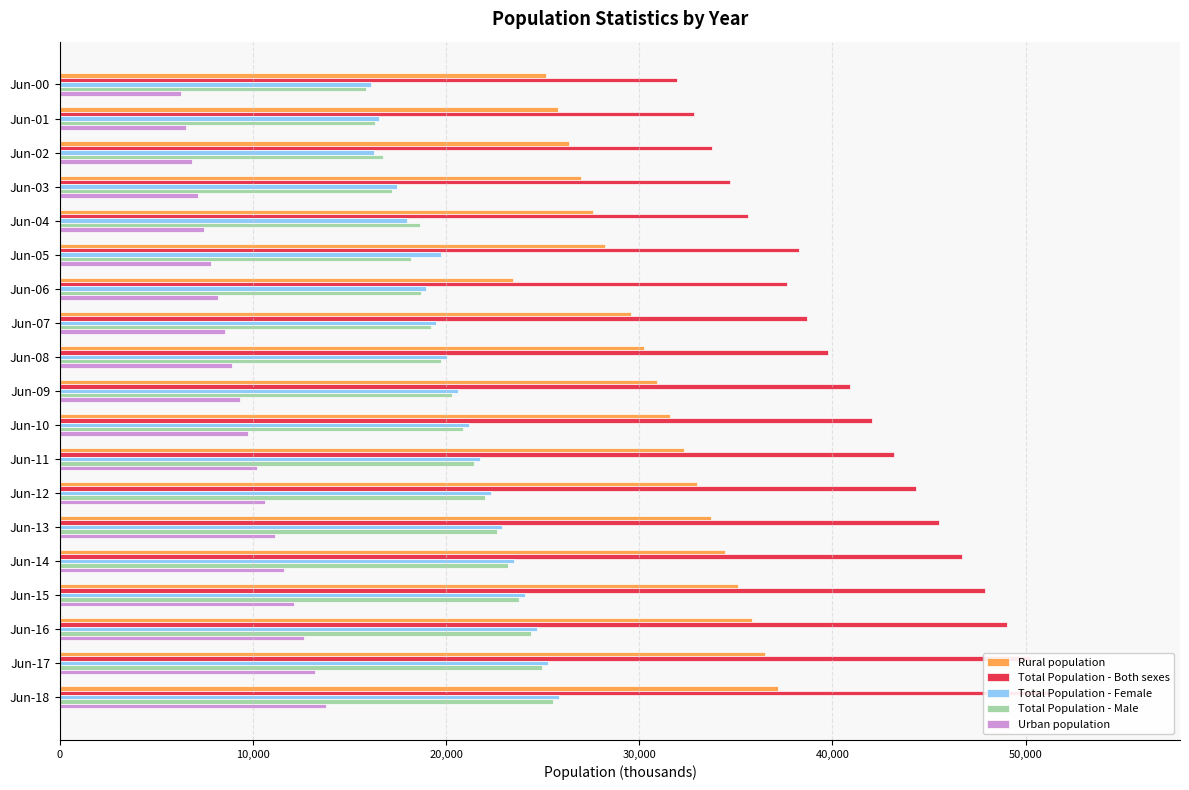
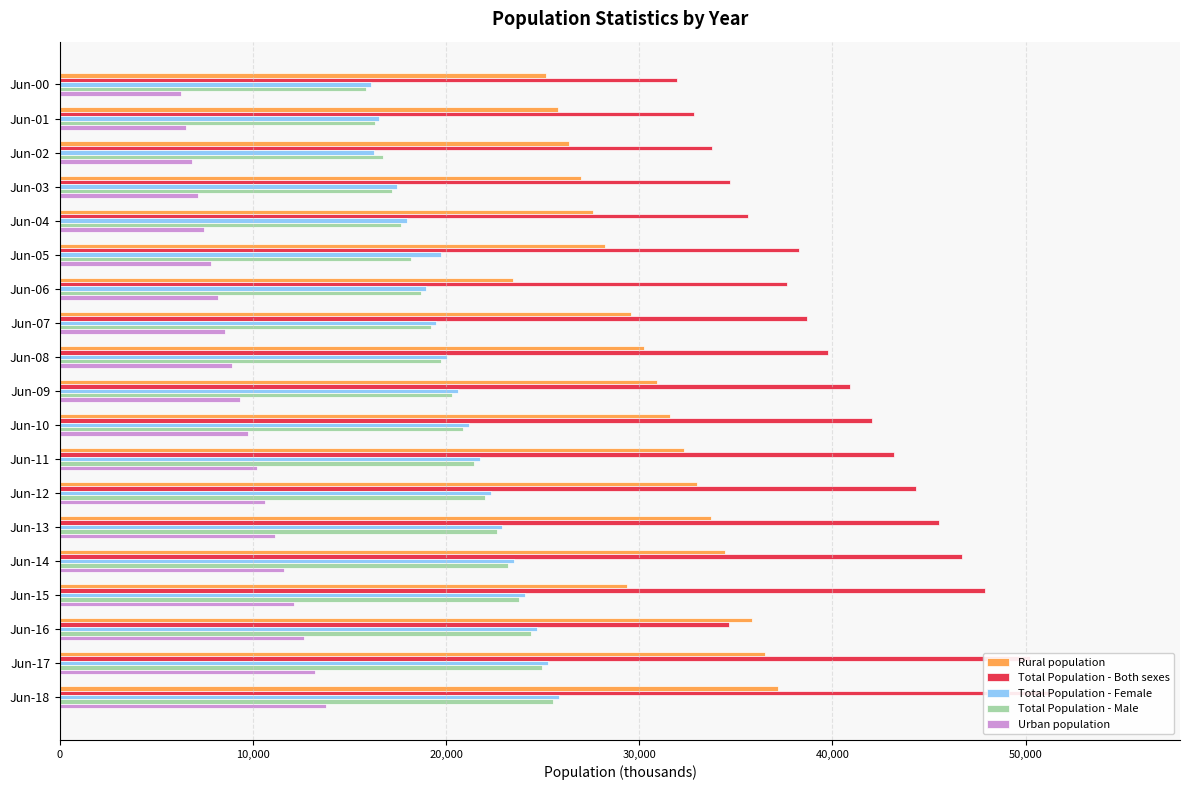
  {
    "Rural population": {
      "Jun-00": "25,200",
      "Jun-01": "25,800",
      "Jun-02": "26,400",
      "Jun-03": "27,000",
      "Jun-04": "27,600",
      "Jun-05": "28,200",
      "Jun-06": "23,400",
      "Jun-07": "29,500",
      "Jun-08": "30,200",
      "Jun-09": "30,900",
      "Jun-10": "31,600",
      "Jun-11": "32,300",
      "Jun-12": "33,000",
      "Jun-13": "33,700",
      "Jun-14": "34,400",
-     "Jun-15": "35,100",
+     "Jun-15": "29,400",
      "Jun-16": "35,800",
      "Jun-17": "36,500",
      "Jun-18": "37,200"
    },
    "Total Population - Both sexes": {
      "Jun-00": "32,000",
      "Jun-01": "32,800",
      "Jun-02": "33,800",
      "Jun-03": "34,700",
      "Jun-04": "35,600",
      "Jun-05": "38,300",
      "Jun-06": "37,600",
      "Jun-07": "38,700",
      "Jun-08": "39,800",
      "Jun-09": "40,900",
      "Jun-10": "42,000",
      "Jun-11": "43,200",
      "Jun-12": "44,300",
      "Jun-13": "45,500",
      "Jun-14": "46,700",
      "Jun-15": "47,900",
-     "Jun-16": "49,100"
+     "Jun-16": "34,700"
    },
    "Total Population - Female": {
      "Jun-00": "16,100",
      "Jun-01": "16,500",
      "Jun-02": "16,300",
      "Jun-03": "17,500",
      "Jun-04": "18,000",
      "Jun-05": "19,700",
      "Jun-06": "19,000",
      "Jun-07": "19,500",
      "Jun-08": "20,000",
      "Jun-09": "20,600",
      "Jun-10": "21,200",
      "Jun-11": "21,700",
      "Jun-12": "22,300",
      "Jun-13": "22,900",
      "Jun-14": "23,500",
      "Jun-15": "24,100",
      "Jun-16": "24,700",
      "Jun-17": "25,300",
      "Jun-18": "25,900"
    },
    "Total Population - Male": {
      "Jun-00": "15,900",
      "Jun-01": "16,300",
      "Jun-02": "16,700",
      "Jun-03": "17,200",
-     "Jun-04": "18,600",
+     "Jun-04": "17,700",
      "Jun-05": "18,200",
      "Jun-06": "18,700",
      "Jun-07": "19,200",
      "Jun-08": "19,800",
      "Jun-09": "20,300",
      "Jun-10": "20,900",
      "Jun-11": "21,400",
      "Jun-12": "22,000",
      "Jun-13": "22,600",
      "Jun-14": "23,200",
      "Jun-15": "23,800",
      "Jun-16": "24,400",
      "Jun-17": "25,000",
      "Jun-18": "25,500"
    },
    "Urban population": {
      "Jun-00": "6,300",
      "Jun-01": "6,500",
      "Jun-02": "6,800",
      "Jun-03": "7,100",
      "Jun-04": "7,500",
      "Jun-05": "7,800",
      "Jun-06": "8,200",
      "Jun-07": "8,500",
      "Jun-08": "8,900",
      "Jun-09": "9,300",
      "Jun-10": "9,700",
      "Jun-11": "10,200",
      "Jun-12": "10,600",
      "Jun-13": "11,100",
      "Jun-14": "11,600",
      "Jun-15": "12,100",
      "Jun-16": "12,700",
      "Jun-17": "13,200",
      "Jun-18": "13,800"
    }
  }
